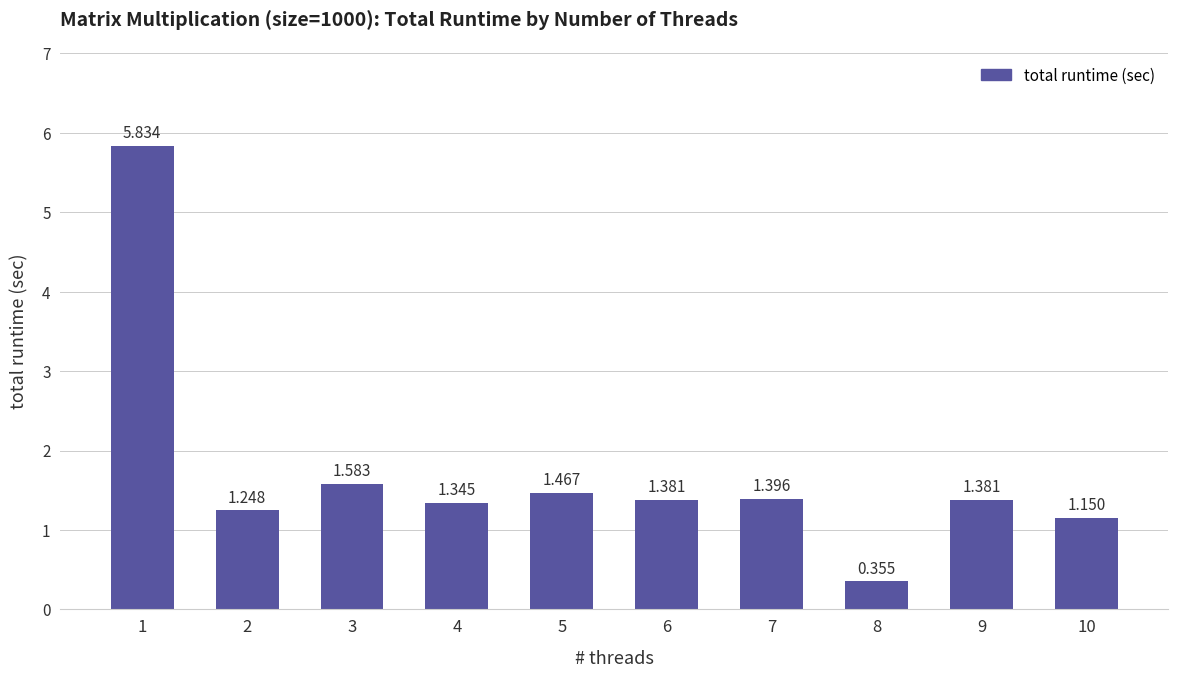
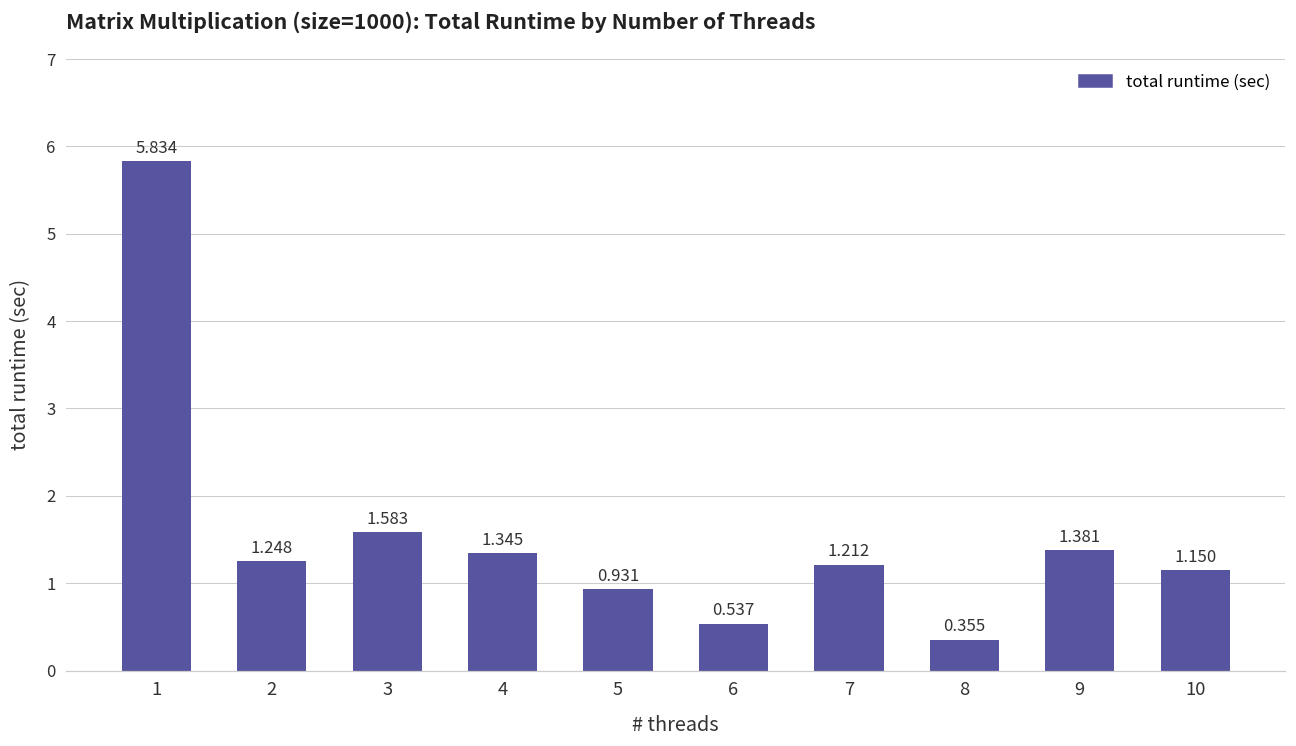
  {
    "1": 5.834,
    "2": 1.248,
    "3": 1.583,
    "4": 1.345,
-   "5": 1.467,
-   "6": 1.381,
-   "7": 1.396,
+   "5": 0.931,
+   "6": 0.537,
+   "7": 1.212,
    "8": 0.355,
    "9": 1.381,
    "10": 1.150
  }
